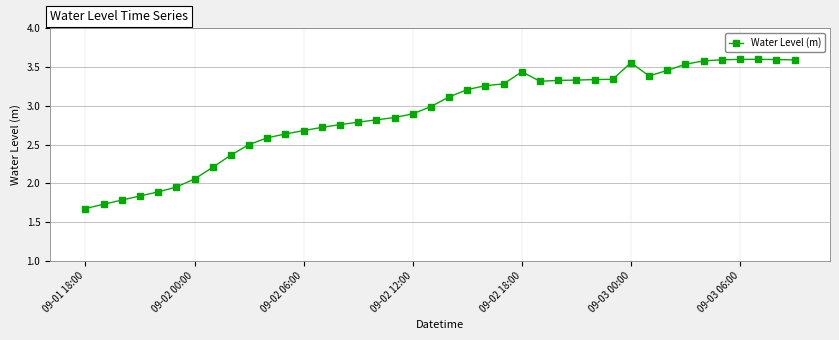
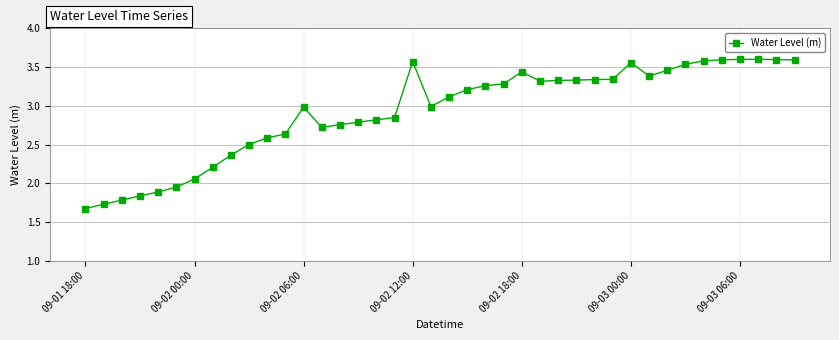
  {
    "09-01 18:00": 1.7,
    "09-02 00:00": 2.1,
-   "09-02 06:00": 2.7,
-   "09-02 12:00": 2.9,
+   "09-02 06:00": 3.0,
+   "09-02 12:00": 3.6,
    "09-02 18:00": 3.4,
    "09-03 00:00": 3.6,
    "09-03 06:00": 3.6
  }
